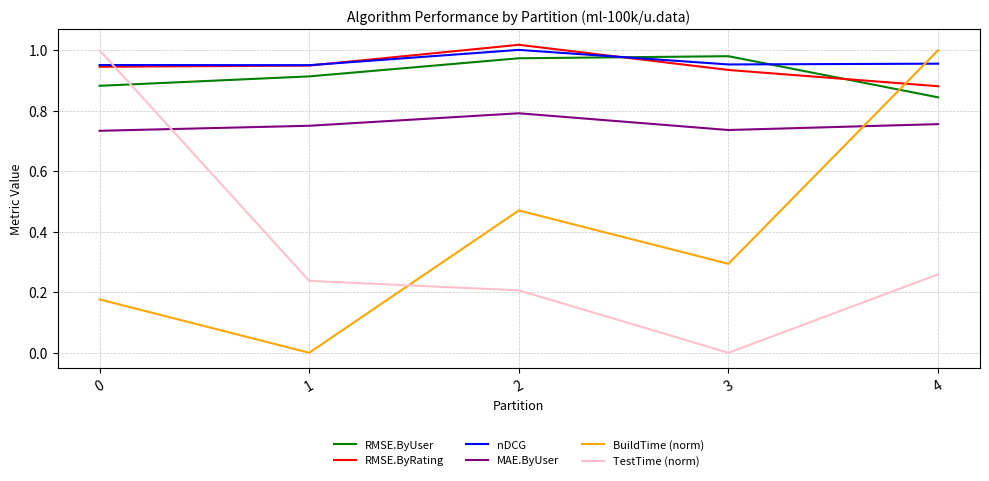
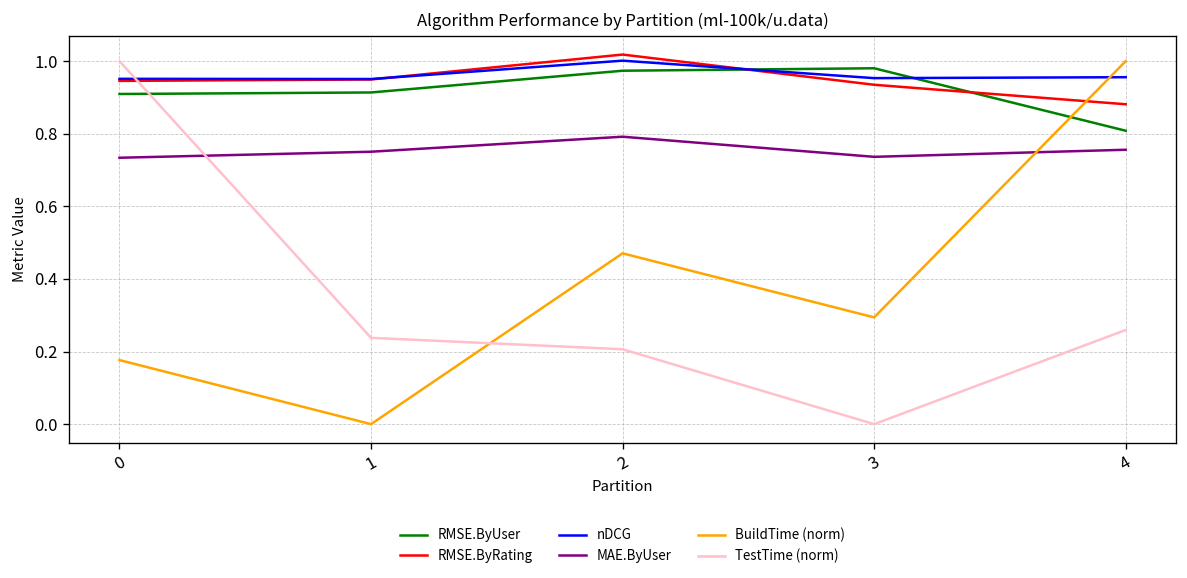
  {
    "RMSE.ByUser": {
-     "0": 0.88,
+     "0": 0.91,
      "1": 0.91,
      "2": 0.97,
      "3": 0.98,
-     "4": 0.84
+     "4": 0.81
    },
    "RMSE.ByRating": {
      "2": 1.02,
      "3": 0.93,
      "4": 0.88
    },
    "nDCG": {
      "2": 1.00,
      "3": 0.95,
      "4": 0.96
    },
    "MAE.ByUser": {
      "0": 0.73,
      "1": 0.75,
      "2": 0.79,
      "3": 0.74,
      "4": 0.76
    },
    "BuildTime (norm)": {
      "0": 0.18,
      "1": 0.00,
      "2": 0.47,
      "3": 0.29,
      "4": 1.00
    },
    "TestTime (norm)": {
      "0": 1.00,
      "1": 0.24,
      "2": 0.21,
      "3": 0.00,
      "4": 0.26
    }
  }
